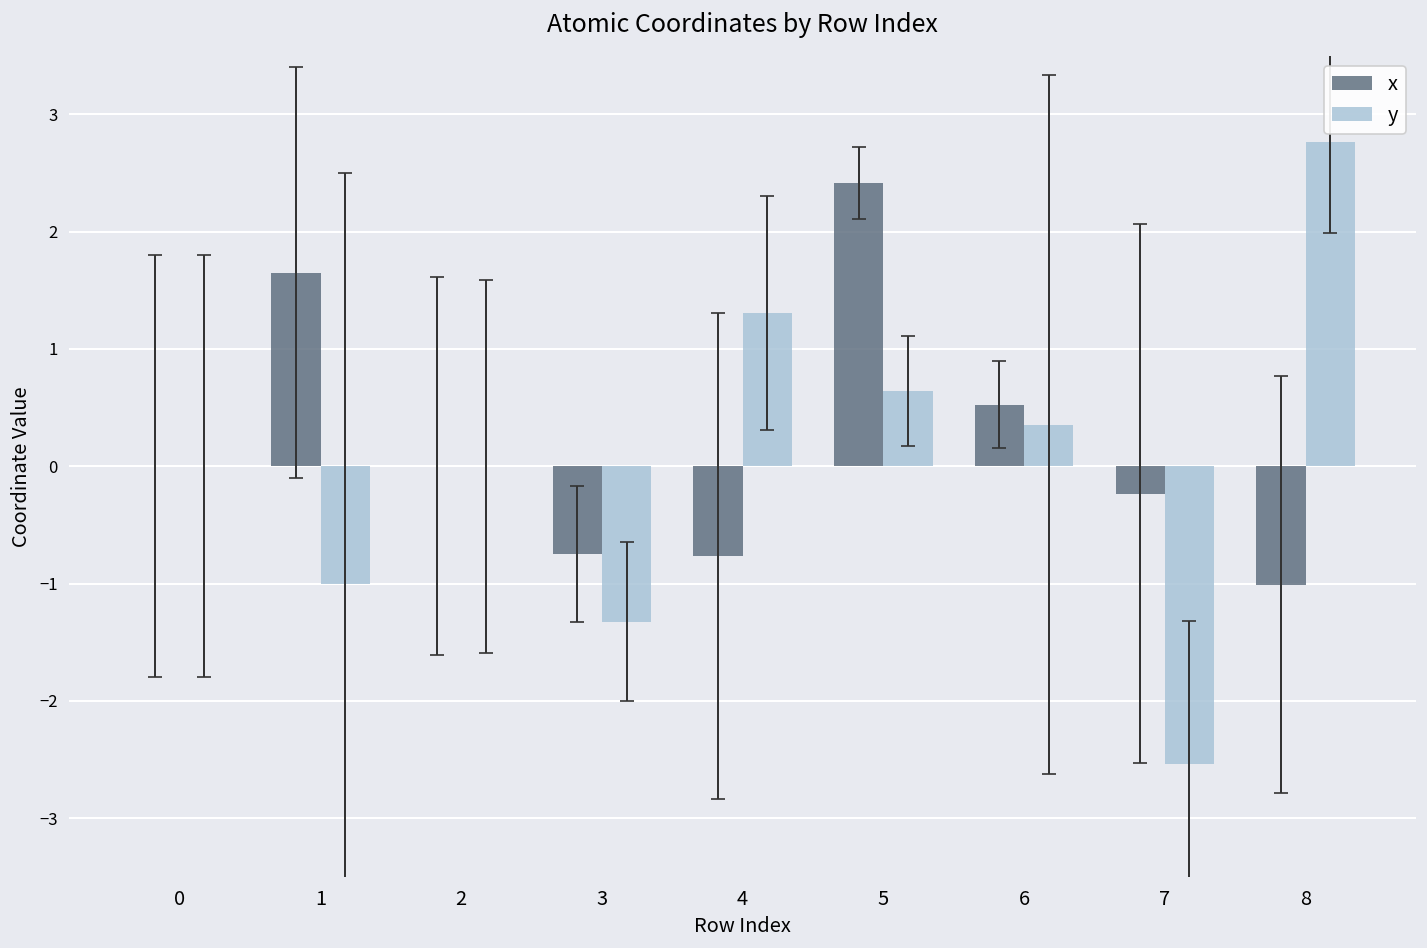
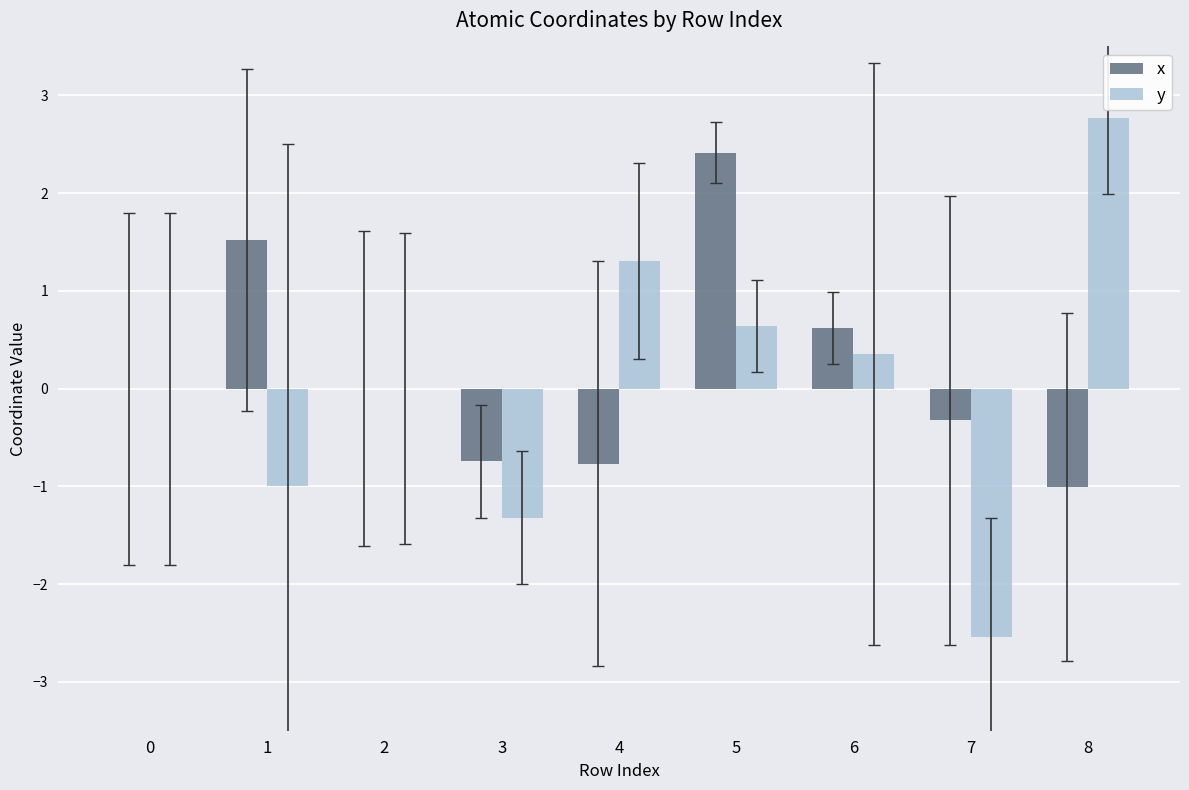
  {
    "x": {
      "0": 0.0,
-     "1": 1.7,
+     "1": 1.5,
      "3": -0.7,
      "4": -0.8,
      "5": 2.4,
-     "6": 0.5,
-     "7": -0.2,
+     "6": 0.6,
+     "7": -0.3,
      "8": -1.0
    },
    "y": {
      "0": 0.0,
      "1": -1.0,
      "3": -1.3,
      "4": 1.3,
      "5": 0.6,
      "6": 0.4,
      "7": -2.5,
      "8": 2.8
    }
  }
